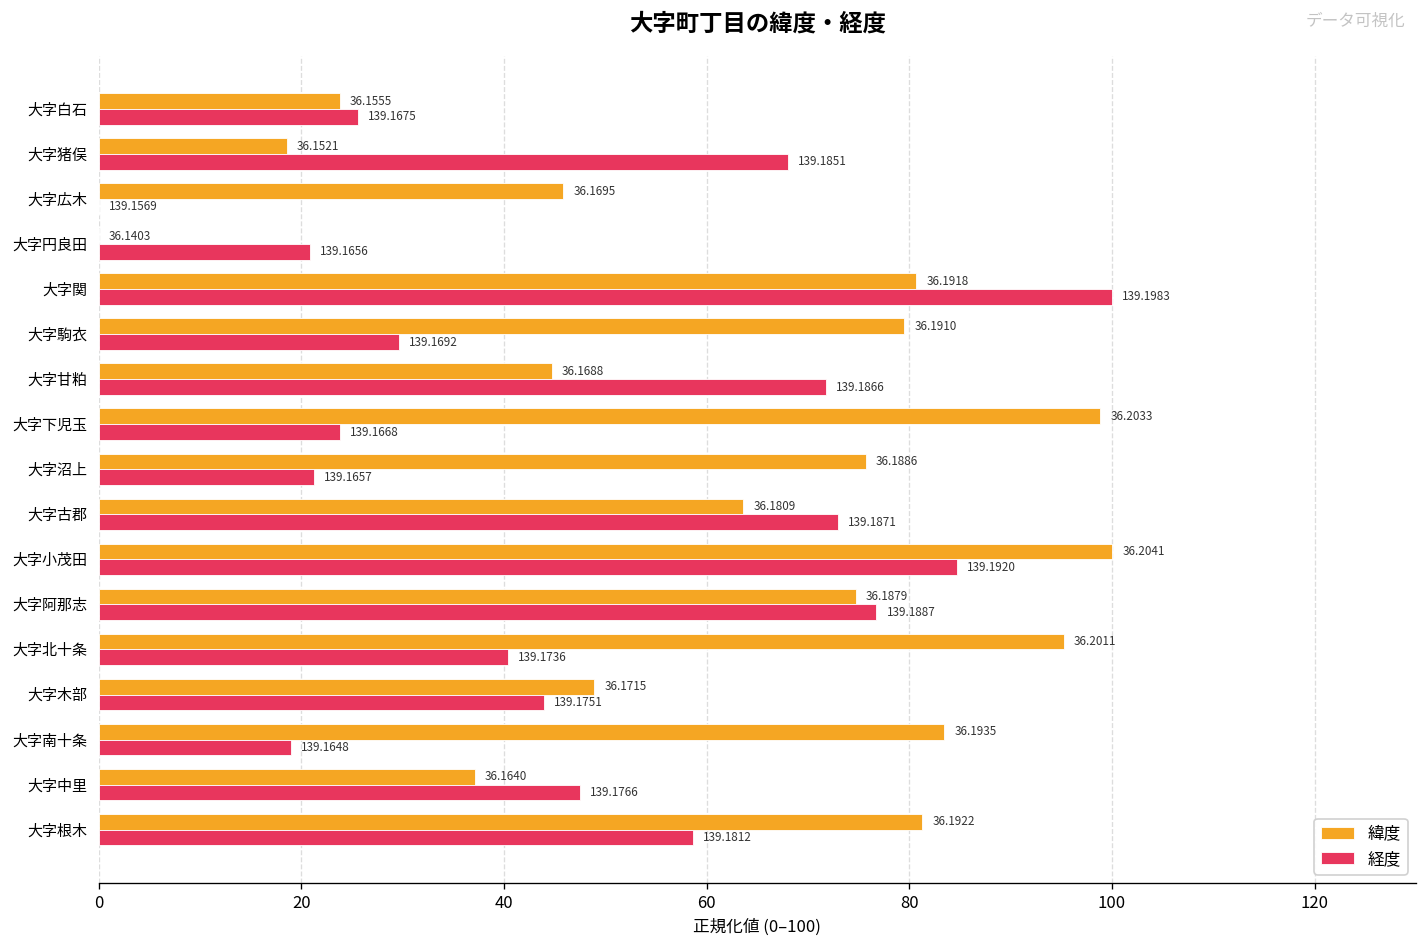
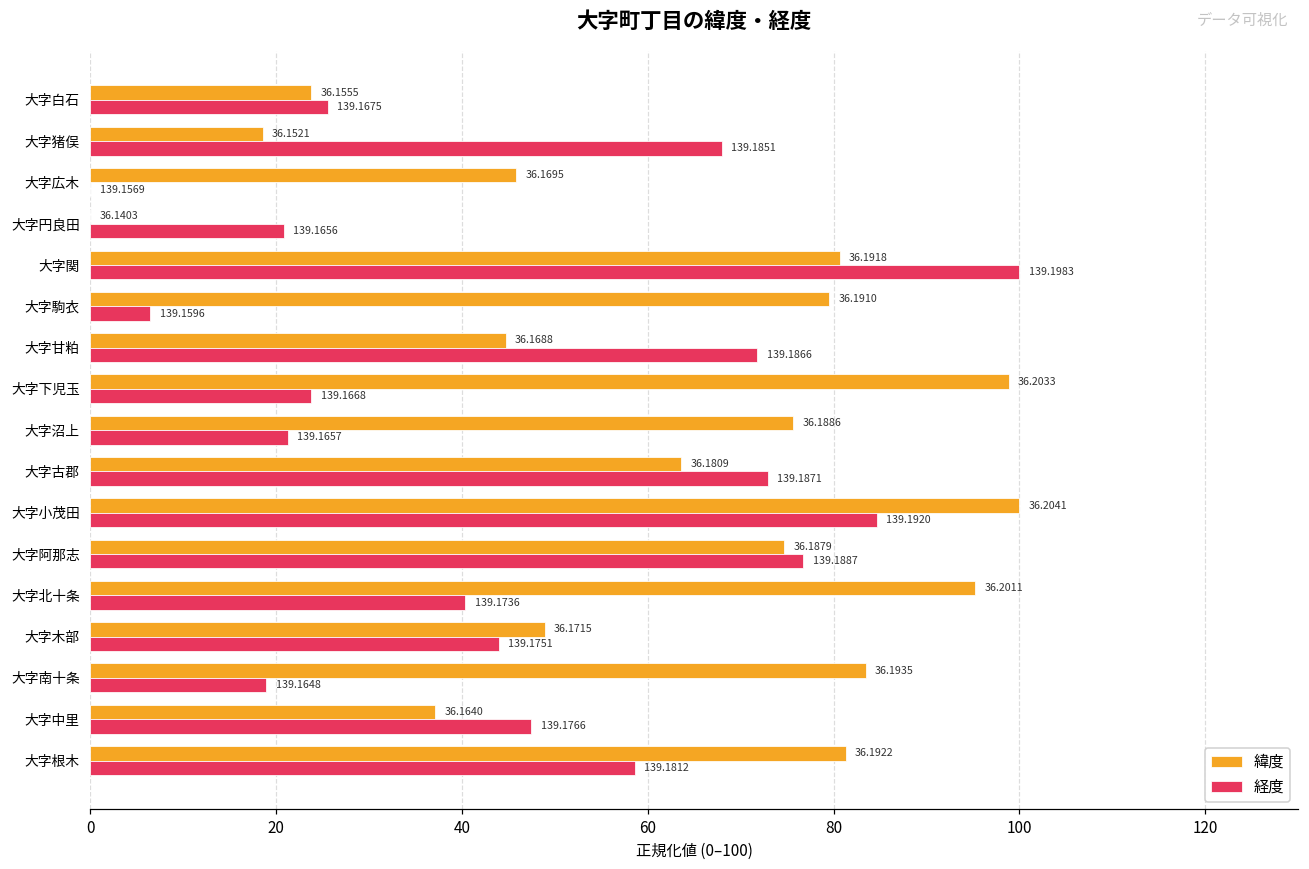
  {
    "経度": {
-     "大字駒衣": 139.1692
+     "大字駒衣": 139.1596
    }
  }
